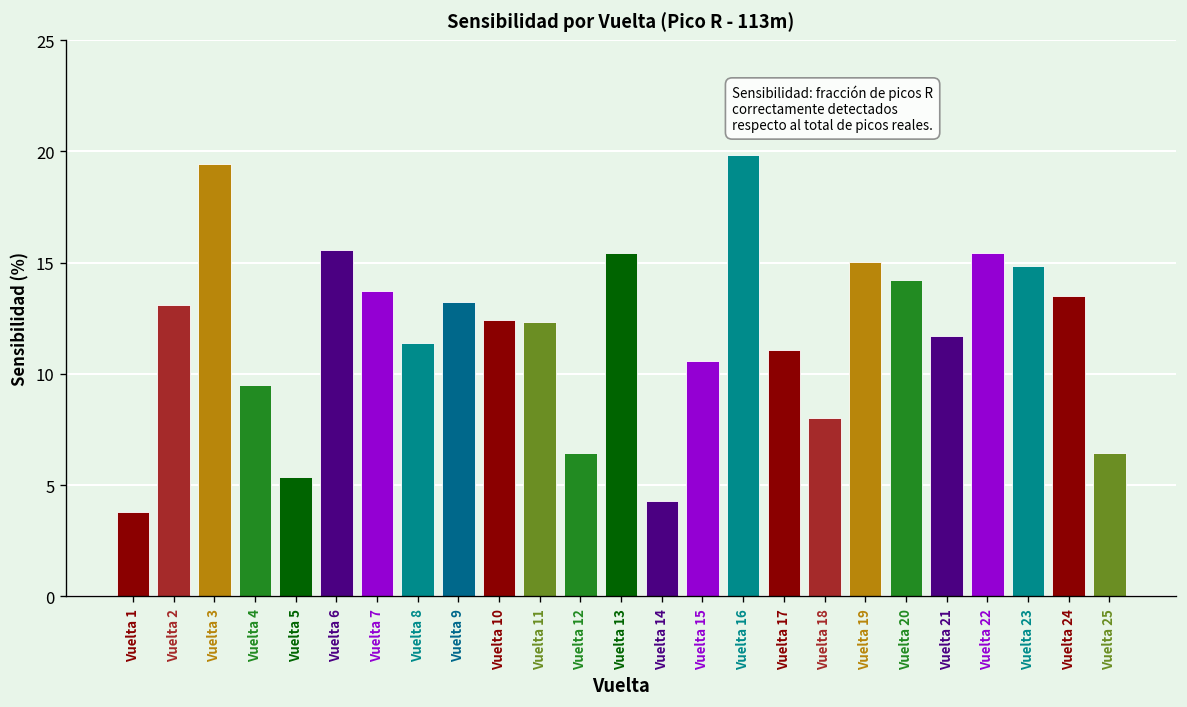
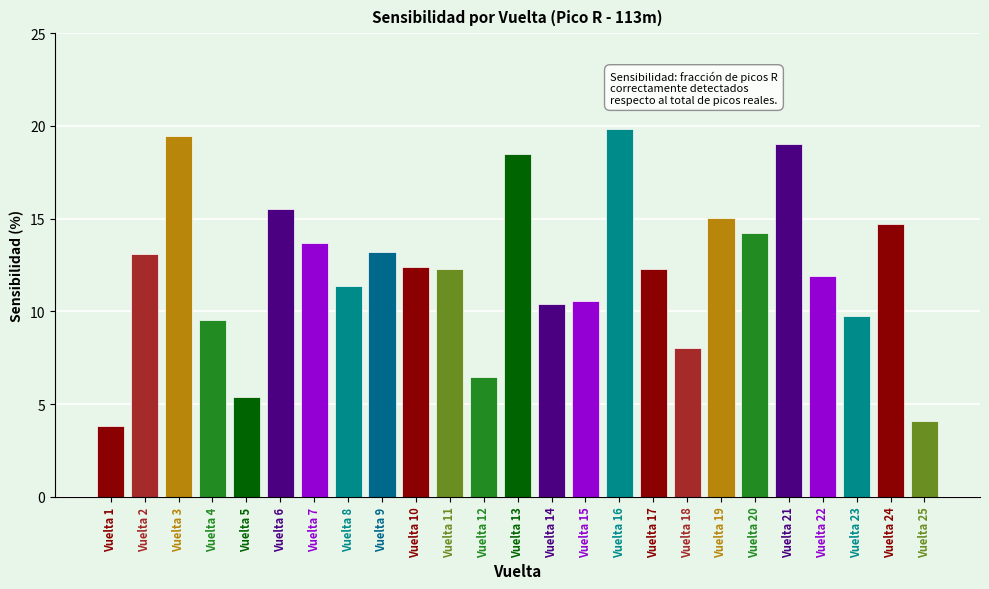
  {
    "Vuelta 1": 3.8,
    "Vuelta 2": 13.1,
    "Vuelta 3": 19.4,
    "Vuelta 4": 9.5,
    "Vuelta 5": 5.4,
    "Vuelta 6": 15.5,
    "Vuelta 7": 13.7,
    "Vuelta 8": 11.4,
    "Vuelta 9": 13.2,
    "Vuelta 10": 12.4,
    "Vuelta 11": 12.3,
    "Vuelta 12": 6.5,
-   "Vuelta 13": 15.4,
-   "Vuelta 14": 4.3,
+   "Vuelta 13": 18.5,
+   "Vuelta 14": 10.4,
    "Vuelta 15": 10.6,
    "Vuelta 16": 19.8,
-   "Vuelta 17": 11.1,
+   "Vuelta 17": 12.3,
    "Vuelta 18": 8.0,
    "Vuelta 19": 15.0,
    "Vuelta 20": 14.2,
-   "Vuelta 21": 11.7,
-   "Vuelta 22": 15.4,
-   "Vuelta 23": 14.8,
-   "Vuelta 24": 13.5,
-   "Vuelta 25": 6.5
+   "Vuelta 21": 19.0,
+   "Vuelta 22": 11.9,
+   "Vuelta 23": 9.8,
+   "Vuelta 24": 14.7,
+   "Vuelta 25": 4.1
  }
